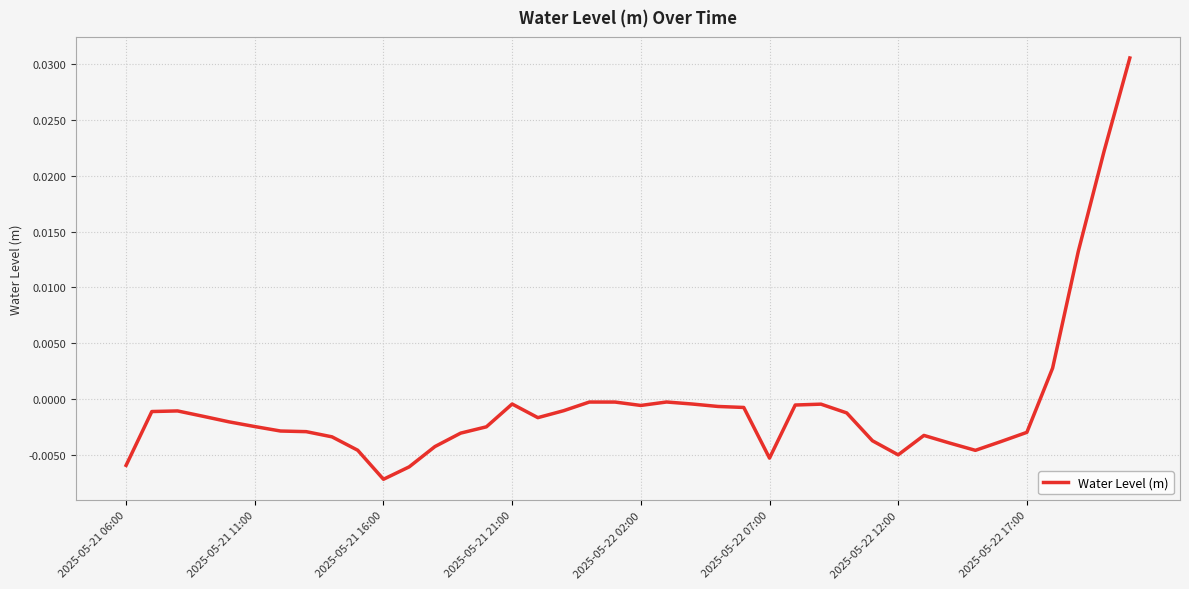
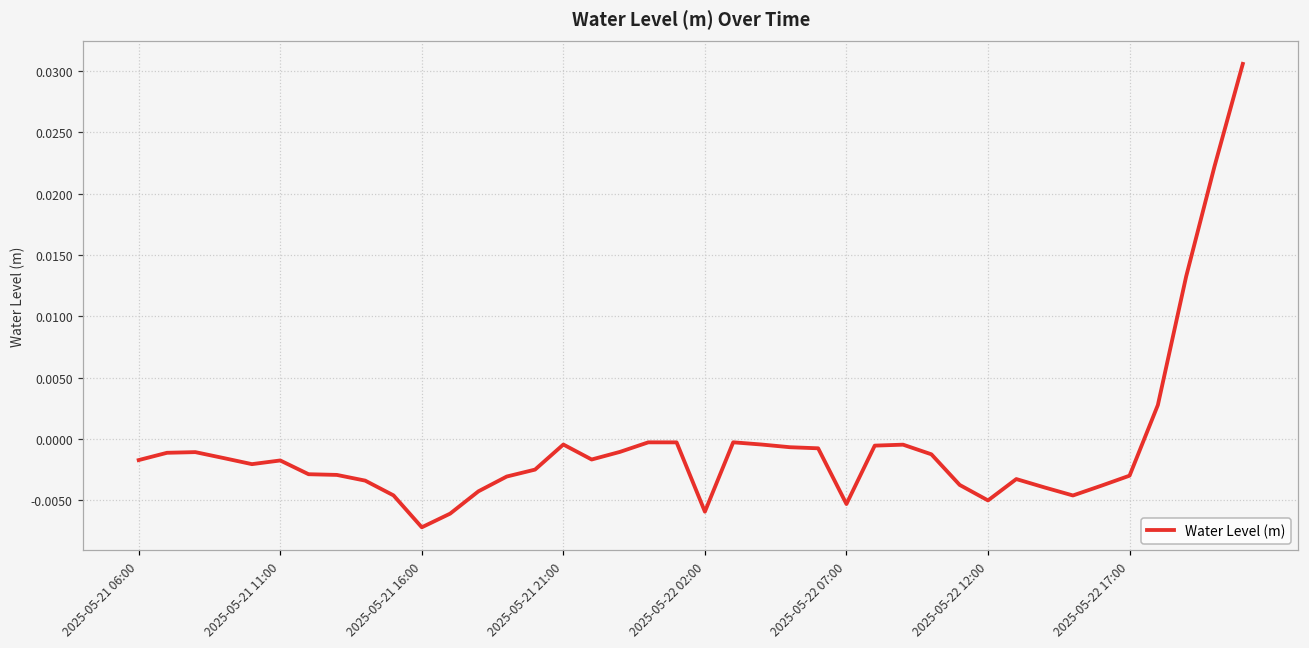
  {
-   "2025-05-21 06:00": -0.0059,
-   "2025-05-21 11:00": -0.0025,
+   "2025-05-21 06:00": -0.0017,
+   "2025-05-21 11:00": -0.0017,
    "2025-05-21 16:00": -0.0072,
    "2025-05-21 21:00": -0.0004,
-   "2025-05-22 02:00": -0.0006,
+   "2025-05-22 02:00": -0.0059,
    "2025-05-22 07:00": -0.0053,
    "2025-05-22 12:00": -0.0050,
    "2025-05-22 17:00": -0.0030
  }
